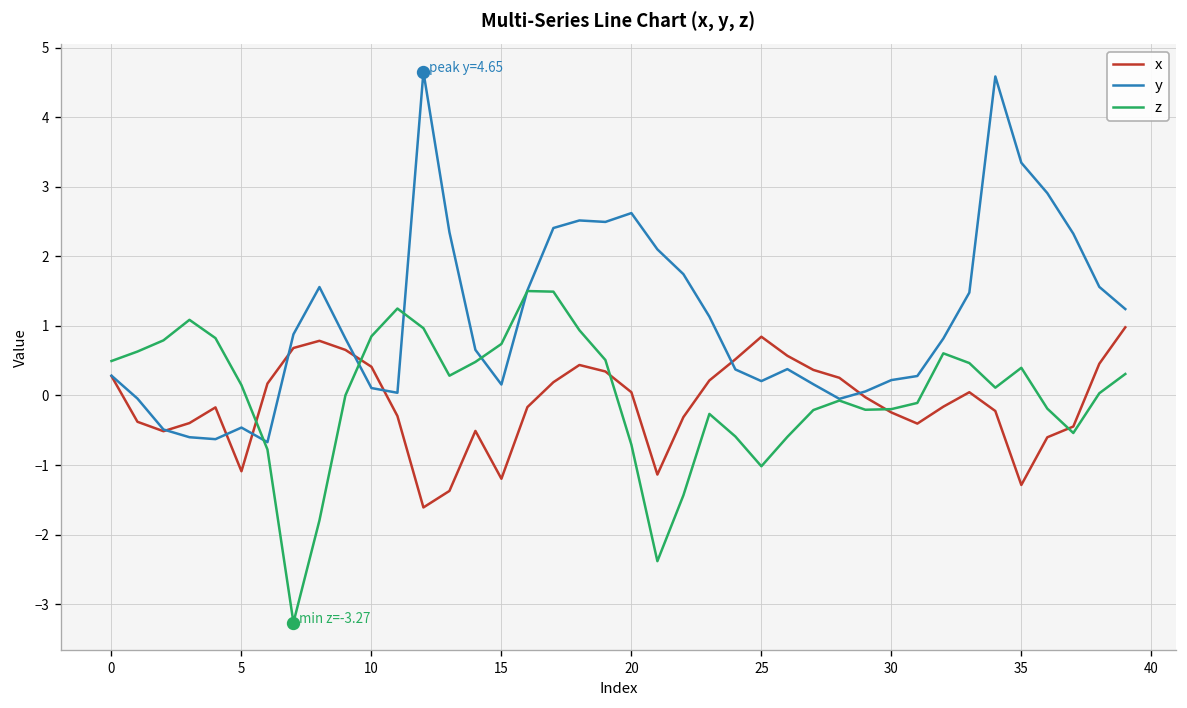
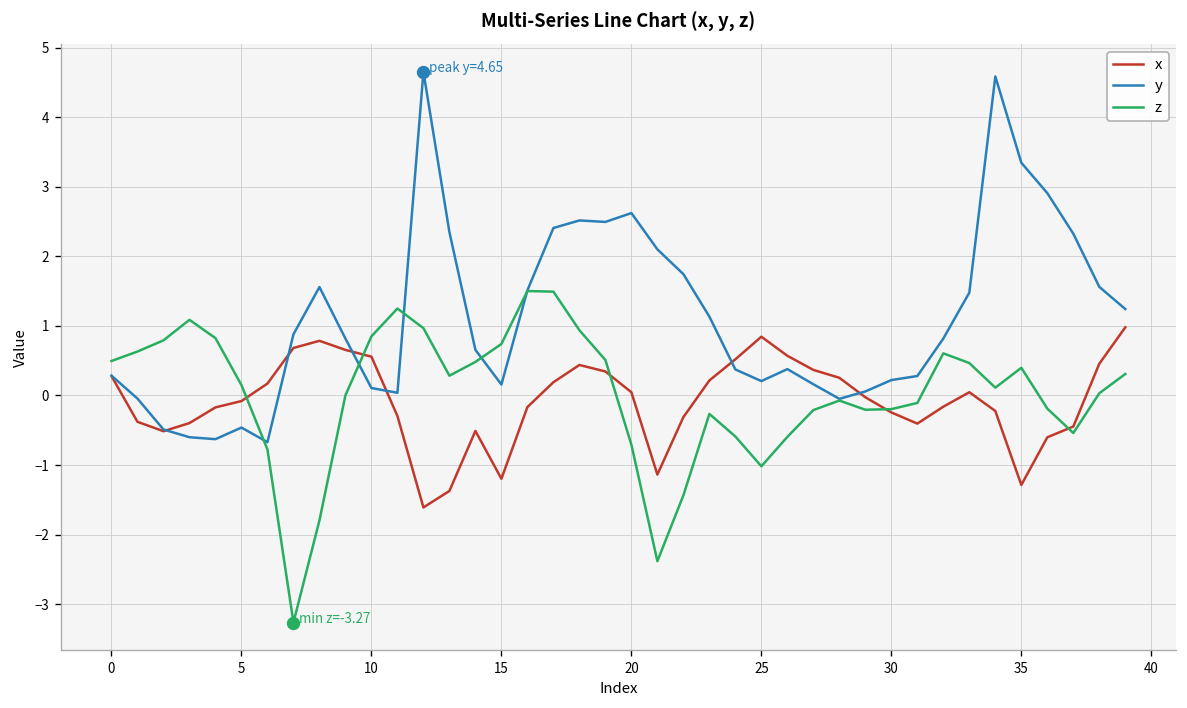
  {
    "x": {
-     "5": -1.1,
-     "10": 0.4,
+     "5": -0.1,
+     "10": 0.6,
      "15": -1.2,
      "20": 0.0,
      "25": 0.8,
      "30": -0.2,
      "35": -1.3
    }
  }
